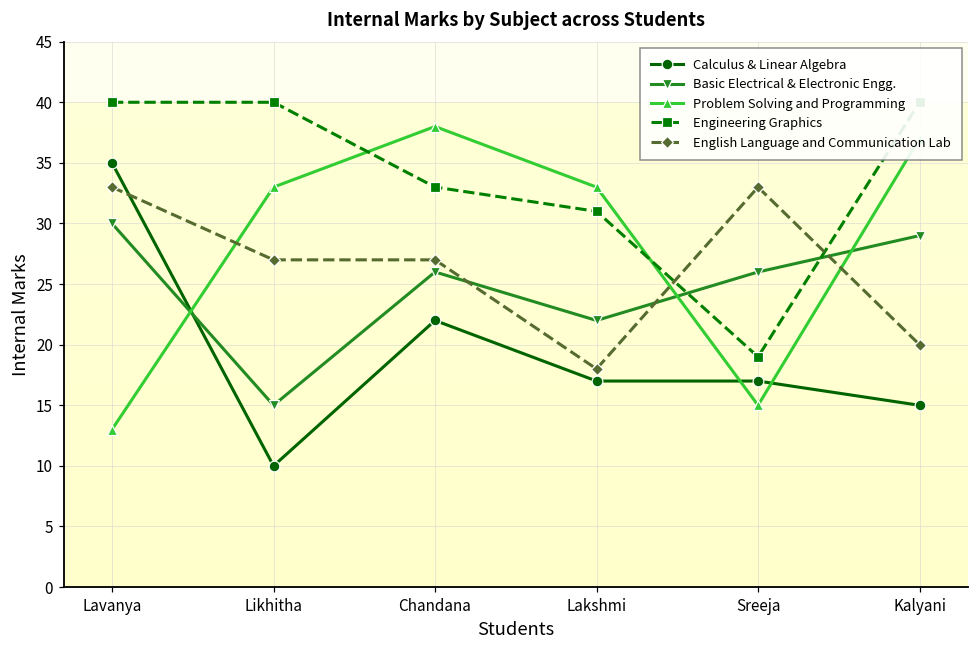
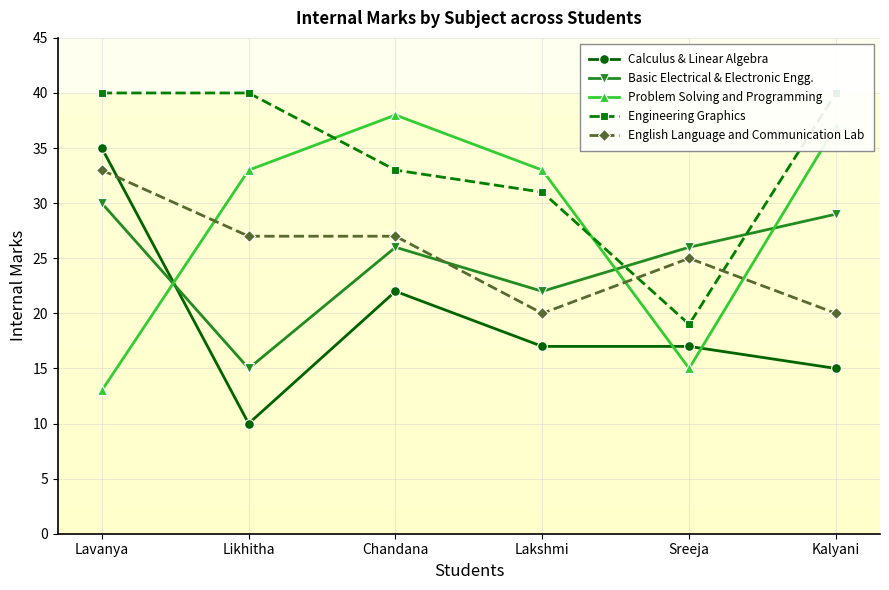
  {
    "Problem Solving and Programming": {
      "Lavanya": 13,
      "Likhitha": 33,
      "Chandana": 38,
      "Lakshmi": 33,
      "Sreeja": 15
    },
    "English Language and Communication Lab": {
      "Lavanya": 33,
      "Likhitha": 27,
      "Chandana": 27,
-     "Lakshmi": 18,
-     "Sreeja": 33,
+     "Lakshmi": 20,
+     "Sreeja": 25,
      "Kalyani": 20
    }
  }
